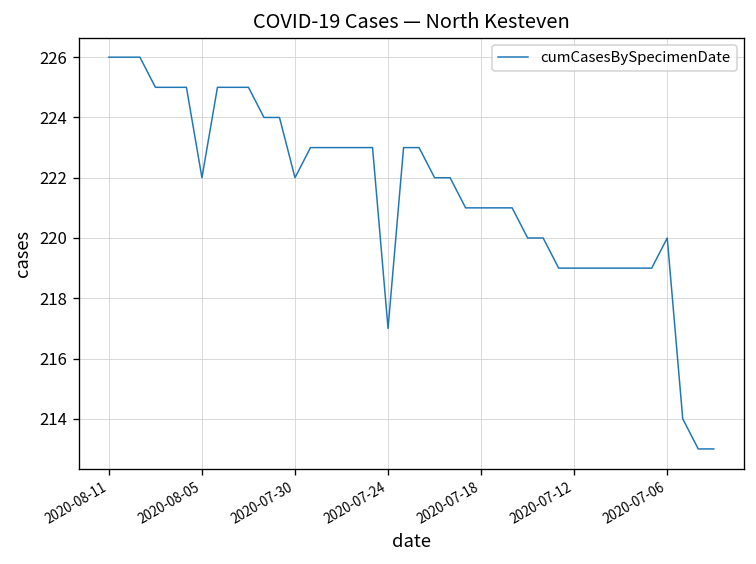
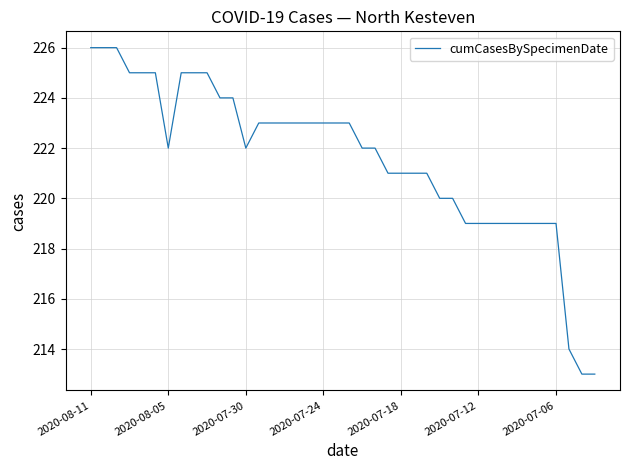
  {
    "2020-08-11": 226,
    "2020-08-05": 222,
    "2020-07-30": 222,
-   "2020-07-24": 217,
+   "2020-07-24": 223,
    "2020-07-18": 221,
    "2020-07-12": 219,
-   "2020-07-06": 220
+   "2020-07-06": 219
  }
